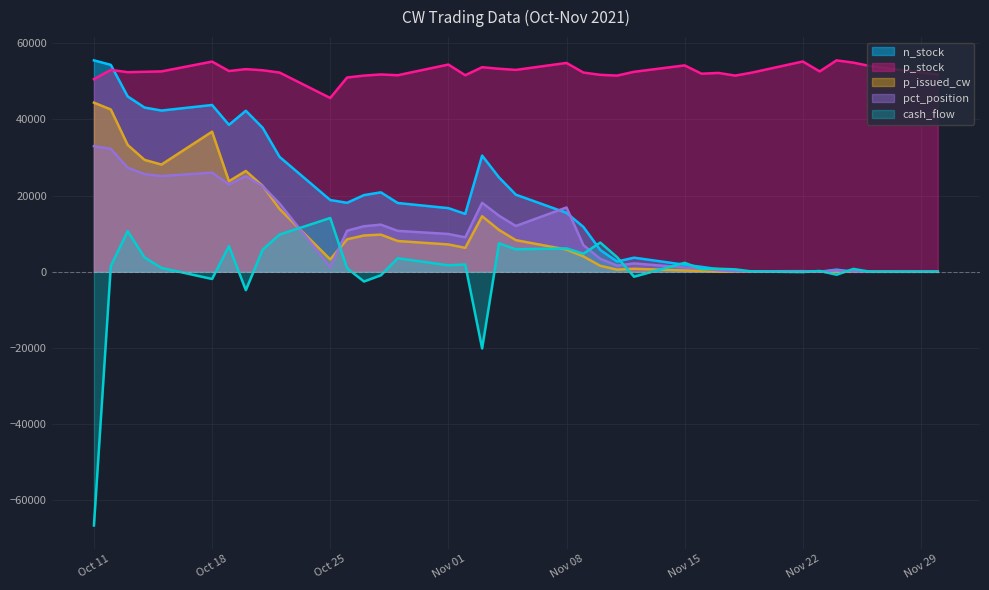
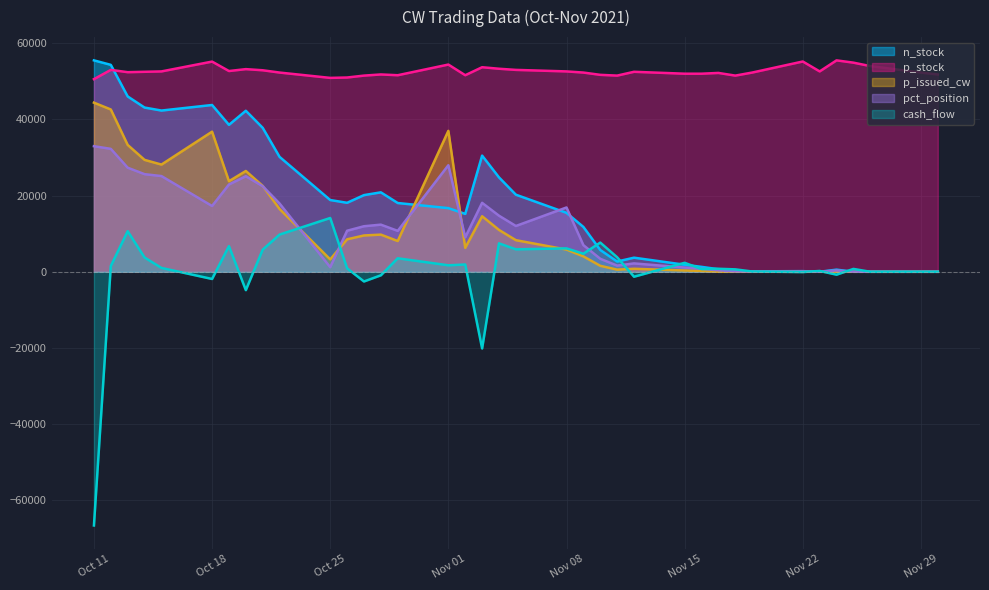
  {
    "p_stock": {
      "Oct 11": 51000,
      "Oct 18": 55000,
-     "Oct 25": 46000,
+     "Oct 25": 51000,
      "Nov 01": 54000,
-     "Nov 08": 55000,
-     "Nov 15": 54000,
+     "Nov 08": 53000,
+     "Nov 15": 52000,
      "Nov 22": 55000
    },
    "p_issued_cw": {
      "Oct 11": 44000,
      "Oct 18": 37000,
      "Oct 25": 3000,
-     "Nov 01": 7000,
+     "Nov 01": 37000,
      "Nov 15": 0
    },
    "pct_position": {
      "Oct 11": 33000,
-     "Oct 18": 26000,
+     "Oct 18": 17000,
      "Oct 25": 1000,
-     "Nov 01": 10000,
+     "Nov 01": 28000,
      "Nov 08": 17000,
      "Nov 15": 1000
    }
  }
